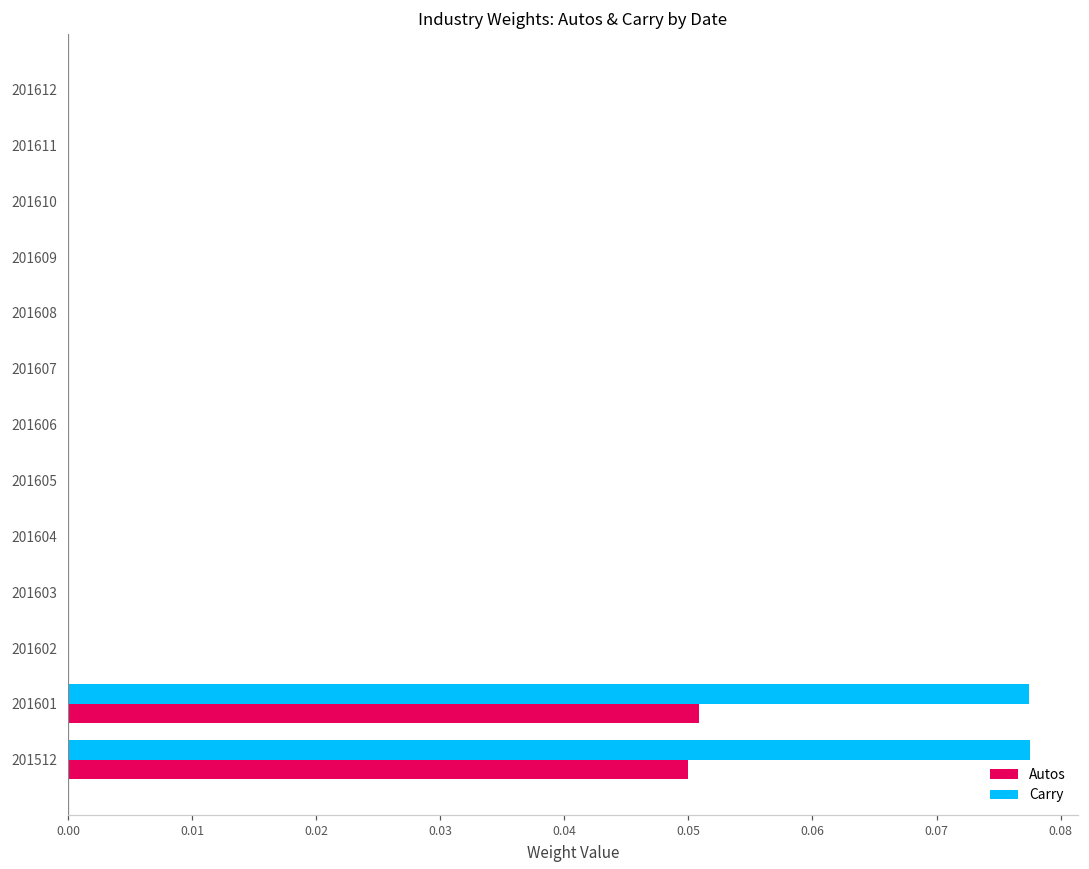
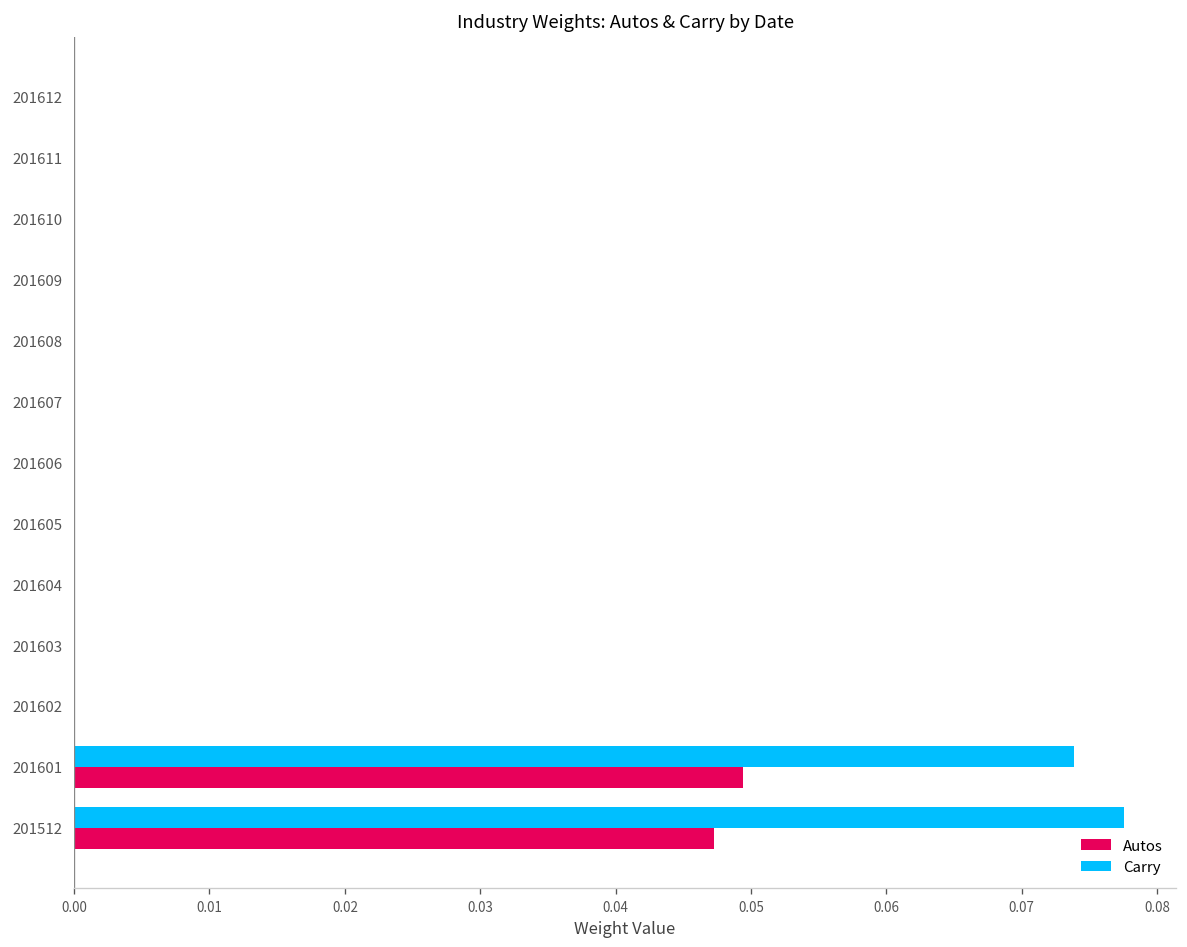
  {
    "Autos": {
      "201612": 0.0000,
      "201611": 0.0000,
      "201610": 0.0000,
      "201609": 0.0000,
      "201608": 0.0000,
      "201607": 0.0000,
      "201606": 0.0000,
      "201605": 0.0000,
      "201604": 0.0000,
      "201603": 0.0000,
      "201602": 0.0000,
-     "201601": 0.0509,
-     "201512": 0.0500
+     "201601": 0.0494,
+     "201512": 0.0473
    },
    "Carry": {
      "201612": 0.0000,
      "201611": 0.0000,
      "201610": 0.0000,
      "201609": 0.0000,
      "201608": 0.0000,
      "201607": 0.0000,
      "201606": 0.0000,
      "201605": 0.0000,
      "201604": 0.0000,
      "201603": 0.0000,
      "201602": 0.0000,
-     "201601": 0.0774,
+     "201601": 0.0739,
      "201512": 0.0775
    }
  }
